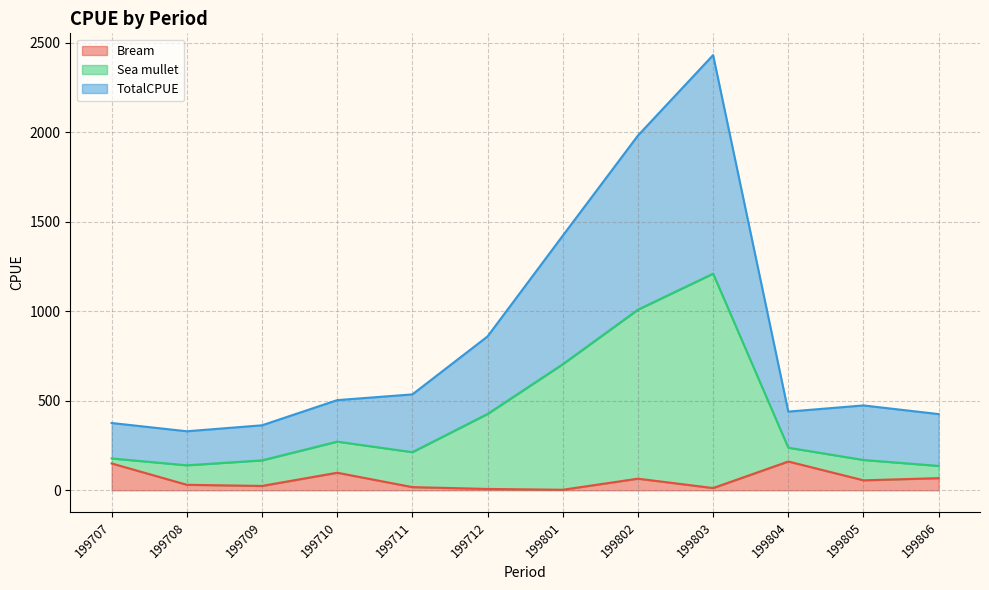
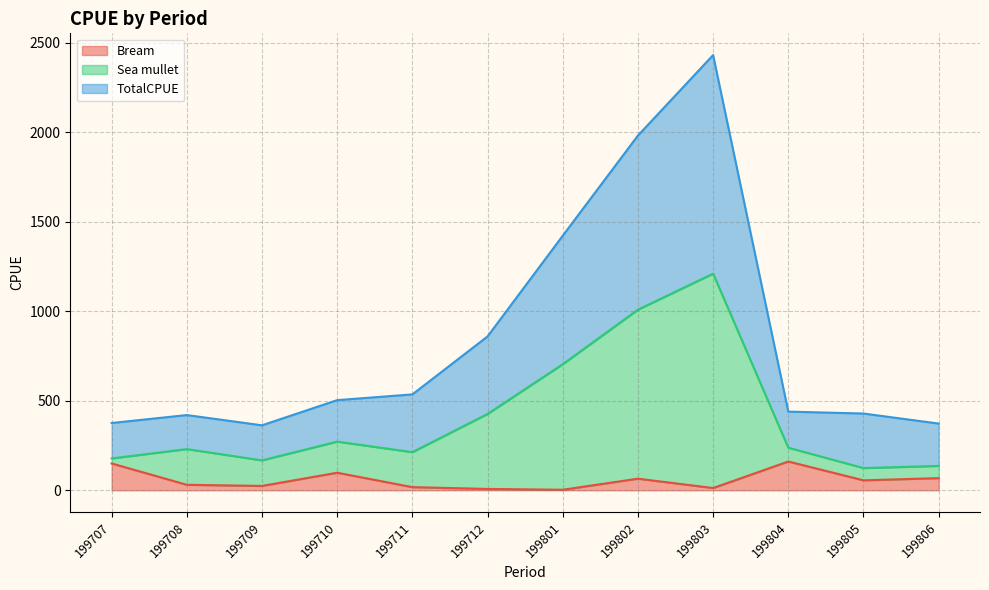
  {
    "Bream": {
      "199707": 150,
      "199708": 30,
      "199709": 20,
      "199710": 100,
      "199711": 20,
      "199712": 10,
      "199801": 0,
      "199802": 60,
      "199803": 10,
      "199804": 160,
      "199805": 60,
      "199806": 70
    },
    "Sea mullet": {
      "199707": 30,
-     "199708": 110,
+     "199708": 200,
      "199709": 140,
      "199710": 170,
      "199711": 200,
      "199712": 420,
      "199801": 700,
      "199802": 940,
      "199803": 1200,
      "199804": 80,
-     "199805": 110,
+     "199805": 70,
      "199806": 70
    },
    "TotalCPUE": {
      "199707": 200,
      "199708": 190,
      "199709": 200,
      "199710": 230,
      "199711": 320,
      "199712": 430,
      "199801": 720,
      "199802": 970,
      "199803": 1220,
      "199804": 200,
      "199805": 300,
-     "199806": 290
+     "199806": 240
    }
  }
